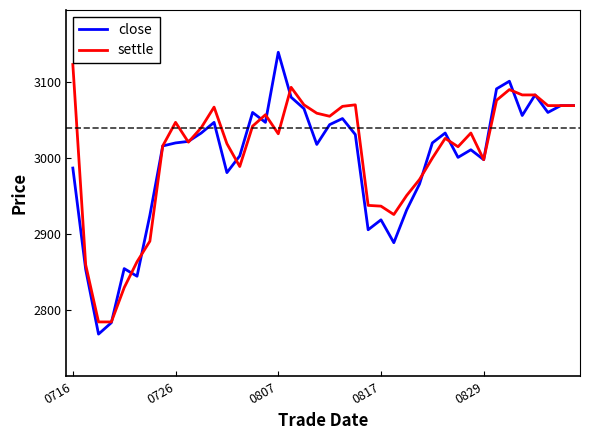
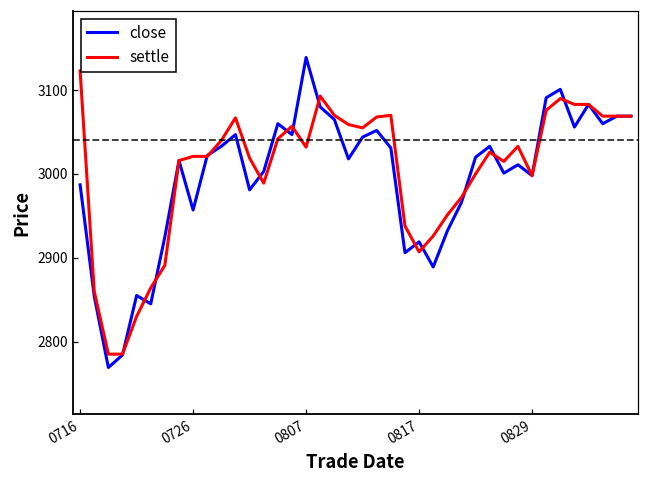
  {
    "close": {
      "0716": 2990,
-     "0726": 3020,
+     "0726": 2960,
      "0807": 3140,
      "0817": 2920
    },
    "settle": {
      "0716": 3120,
-     "0726": 3050,
+     "0726": 3020,
      "0807": 3030,
-     "0817": 2940
+     "0817": 2910
    }
  }
